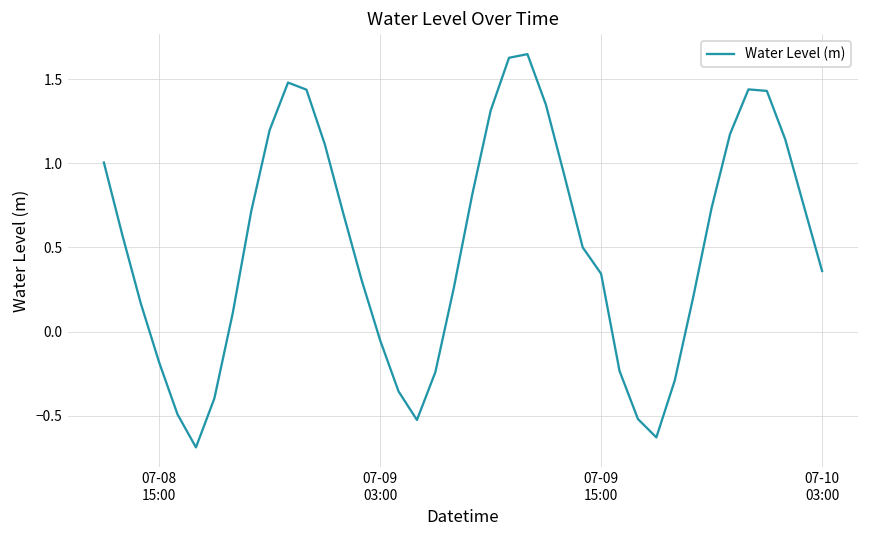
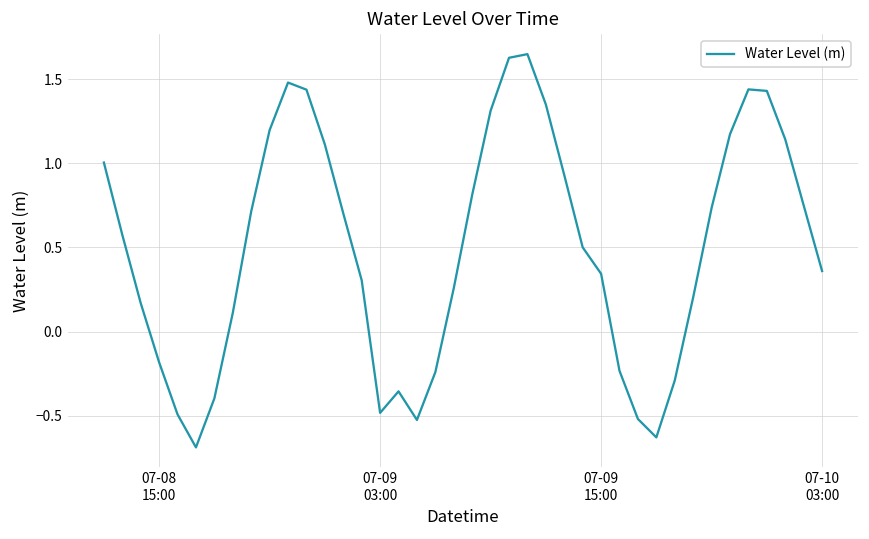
  {
    "07-08 15:00": -0.18,
-   "07-09 03:00": -0.05,
+   "07-09 03:00": -0.48,
    "07-09 15:00": 0.34,
    "07-10 03:00": 0.36
  }
